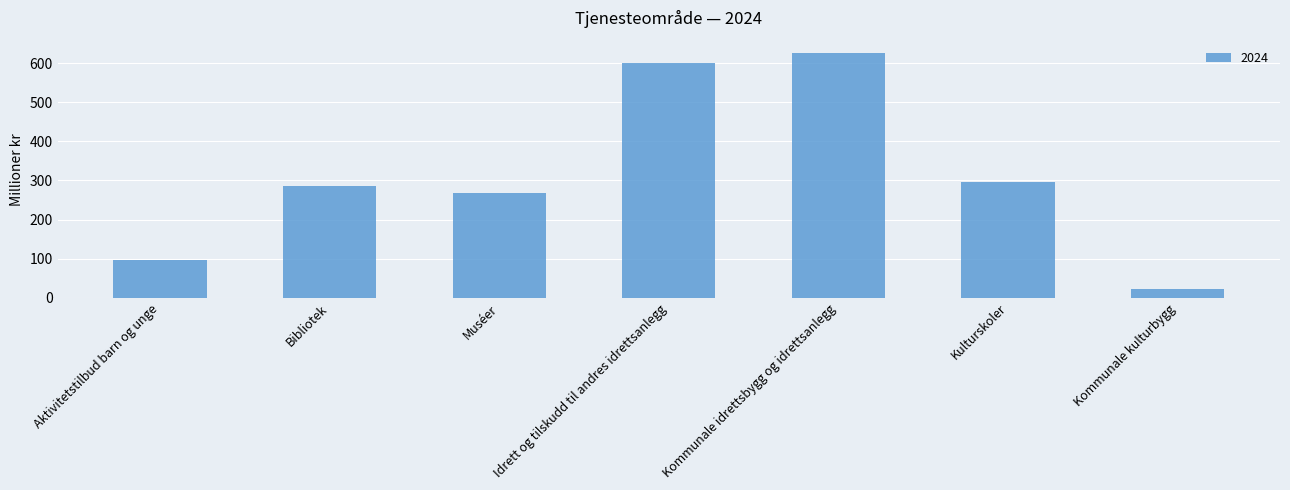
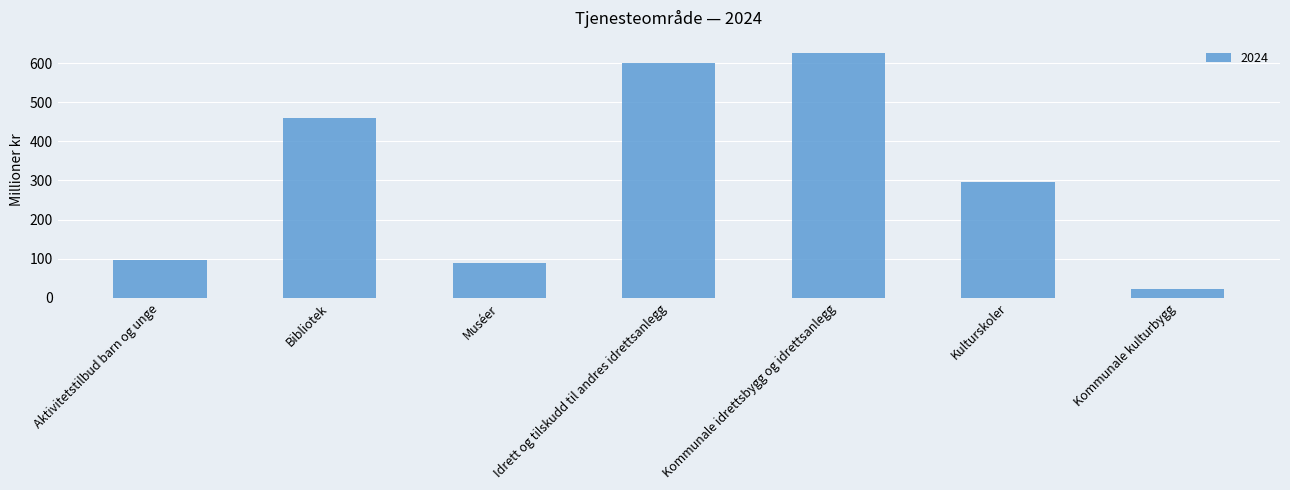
  {
    "Aktivitetstilbud barn og unge": 100,
-   "Bibliotek": 290,
-   "Muséer": 270,
+   "Bibliotek": 460,
+   "Muséer": 90,
    "Idrett og tilskudd til andres idrettsanlegg": 600,
    "Kommunale idrettsbygg og idrettsanlegg": 630,
    "Kulturskoler": 300,
    "Kommunale kulturbygg": 20
  }
